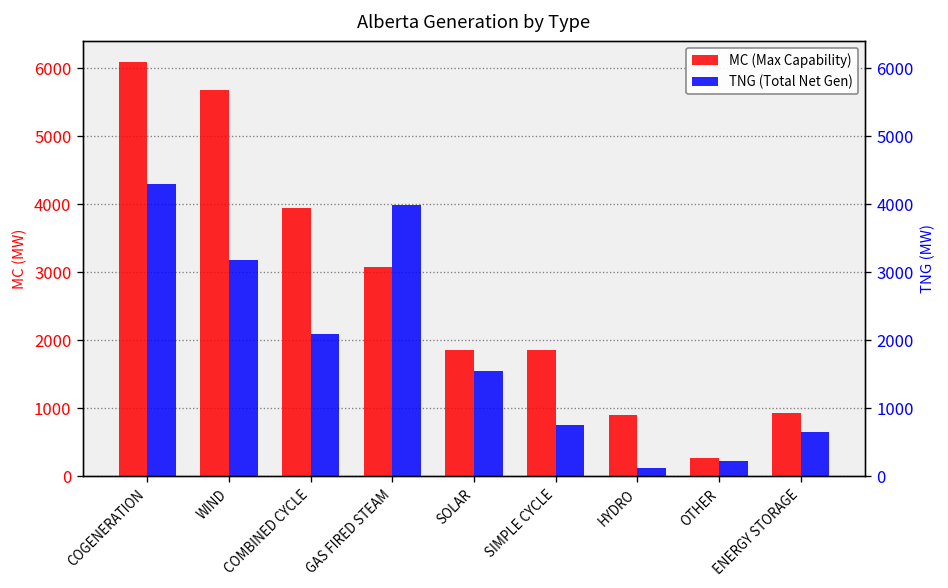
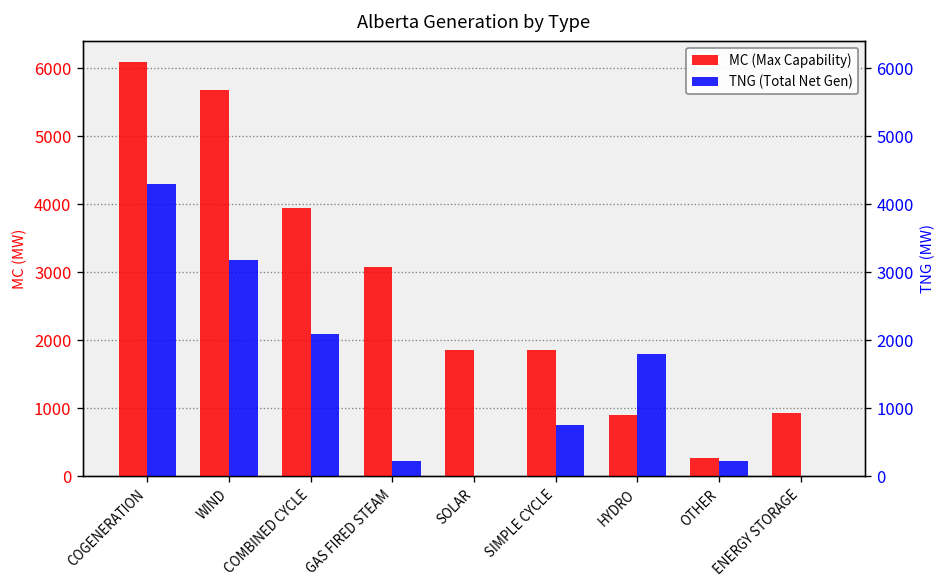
  {
    "MC (Max Capability)": {
      "COGENERATION": 6100,
      "WIND": 5700,
      "COMBINED CYCLE": 3900,
      "GAS FIRED STEAM": 3100,
      "SOLAR": 1900,
      "SIMPLE CYCLE": 1900,
      "HYDRO": 900,
      "OTHER": 300,
      "ENERGY STORAGE": 900
    },
    "TNG (Total Net Gen)": {
      "COGENERATION": 4300,
      "WIND": 3200,
      "COMBINED CYCLE": 2100,
-     "GAS FIRED STEAM": 4000,
-     "SOLAR": 1500,
+     "GAS FIRED STEAM": 200,
+     "SOLAR": 0,
      "SIMPLE CYCLE": 700,
-     "HYDRO": 100,
+     "HYDRO": 1800,
      "OTHER": 200,
-     "ENERGY STORAGE": 700
+     "ENERGY STORAGE": 0
    }
  }
